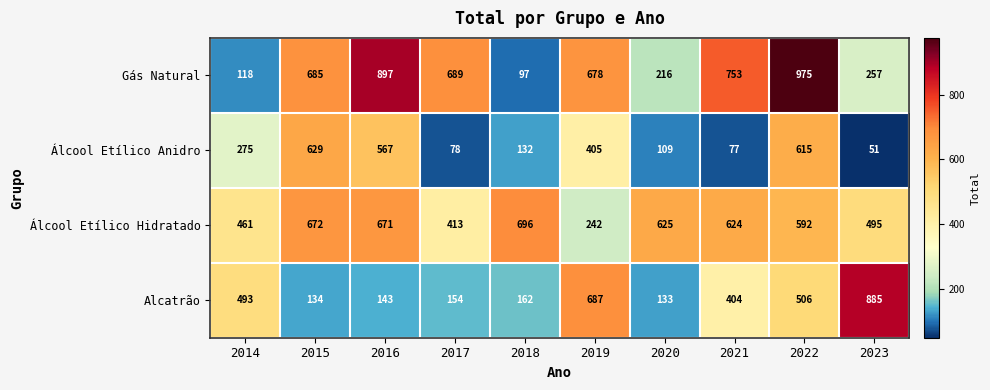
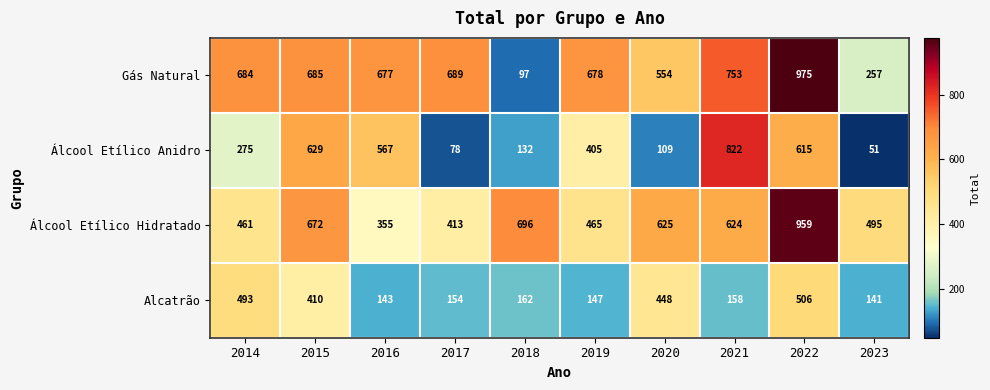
  {
    "Gás Natural": {
-     "2014": 118,
+     "2014": 684,
      "2015": 685,
-     "2016": 897,
+     "2016": 677,
      "2017": 689,
      "2018": 97,
      "2019": 678,
-     "2020": 216,
+     "2020": 554,
      "2021": 753,
      "2022": 975,
      "2023": 257
    },
    "Álcool Etílico Anidro": {
      "2014": 275,
      "2015": 629,
      "2016": 567,
      "2017": 78,
      "2018": 132,
      "2019": 405,
      "2020": 109,
-     "2021": 77,
+     "2021": 822,
      "2022": 615,
      "2023": 51
    },
    "Álcool Etílico Hidratado": {
      "2014": 461,
      "2015": 672,
-     "2016": 671,
+     "2016": 355,
      "2017": 413,
      "2018": 696,
-     "2019": 242,
+     "2019": 465,
      "2020": 625,
      "2021": 624,
-     "2022": 592,
+     "2022": 959,
      "2023": 495
    },
    "Alcatrão": {
      "2014": 493,
-     "2015": 134,
+     "2015": 410,
      "2016": 143,
      "2017": 154,
      "2018": 162,
-     "2019": 687,
-     "2020": 133,
-     "2021": 404,
+     "2019": 147,
+     "2020": 448,
+     "2021": 158,
      "2022": 506,
-     "2023": 885
+     "2023": 141
    }
  }
